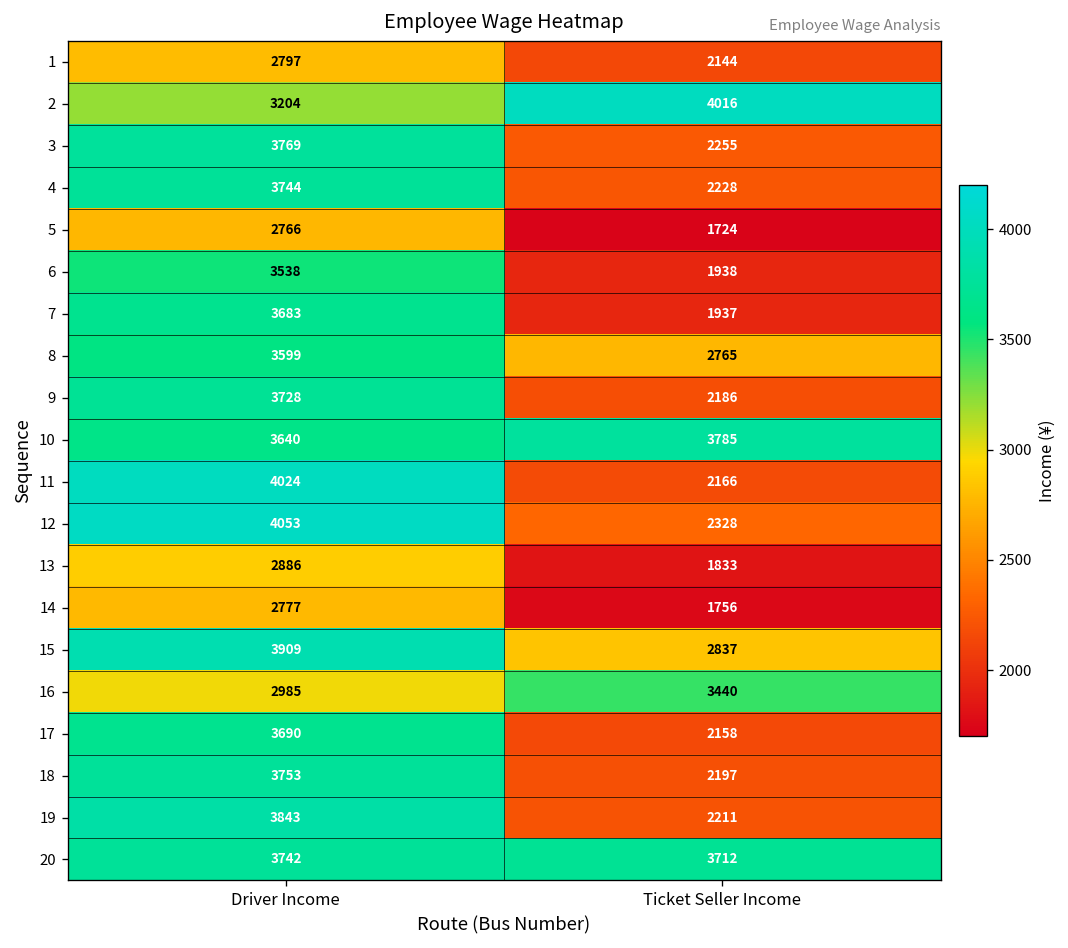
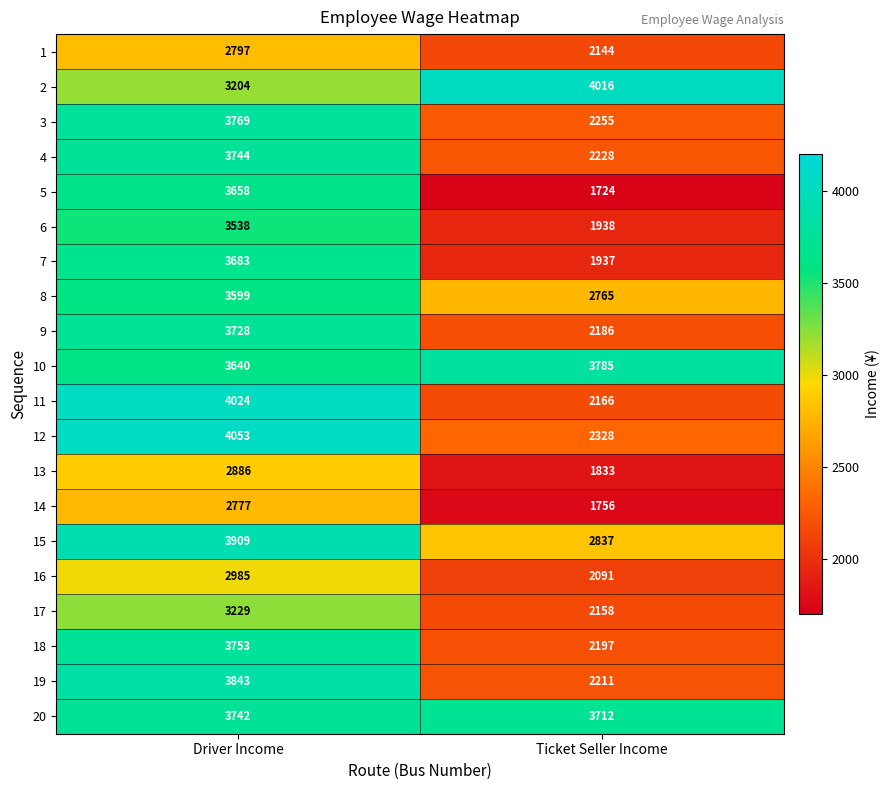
  {
    "1": {
      "Driver Income": 2797,
      "Ticket Seller Income": 2144
    },
    "2": {
      "Driver Income": 3204,
      "Ticket Seller Income": 4016
    },
    "3": {
      "Driver Income": 3769,
      "Ticket Seller Income": 2255
    },
    "4": {
      "Driver Income": 3744,
      "Ticket Seller Income": 2228
    },
    "5": {
-     "Driver Income": 2766,
+     "Driver Income": 3658,
      "Ticket Seller Income": 1724
    },
    "6": {
      "Driver Income": 3538,
      "Ticket Seller Income": 1938
    },
    "7": {
      "Driver Income": 3683,
      "Ticket Seller Income": 1937
    },
    "8": {
      "Driver Income": 3599,
      "Ticket Seller Income": 2765
    },
    "9": {
      "Driver Income": 3728,
      "Ticket Seller Income": 2186
    },
    "10": {
      "Driver Income": 3640,
      "Ticket Seller Income": 3785
    },
    "11": {
      "Driver Income": 4024,
      "Ticket Seller Income": 2166
    },
    "12": {
      "Driver Income": 4053,
      "Ticket Seller Income": 2328
    },
    "13": {
      "Driver Income": 2886,
      "Ticket Seller Income": 1833
    },
    "14": {
      "Driver Income": 2777,
      "Ticket Seller Income": 1756
    },
    "15": {
      "Driver Income": 3909,
      "Ticket Seller Income": 2837
    },
    "16": {
      "Driver Income": 2985,
-     "Ticket Seller Income": 3440
+     "Ticket Seller Income": 2091
    },
    "17": {
-     "Driver Income": 3690,
+     "Driver Income": 3229,
      "Ticket Seller Income": 2158
    },
    "18": {
      "Driver Income": 3753,
      "Ticket Seller Income": 2197
    },
    "19": {
      "Driver Income": 3843,
      "Ticket Seller Income": 2211
    },
    "20": {
      "Driver Income": 3742,
      "Ticket Seller Income": 3712
    }
  }
